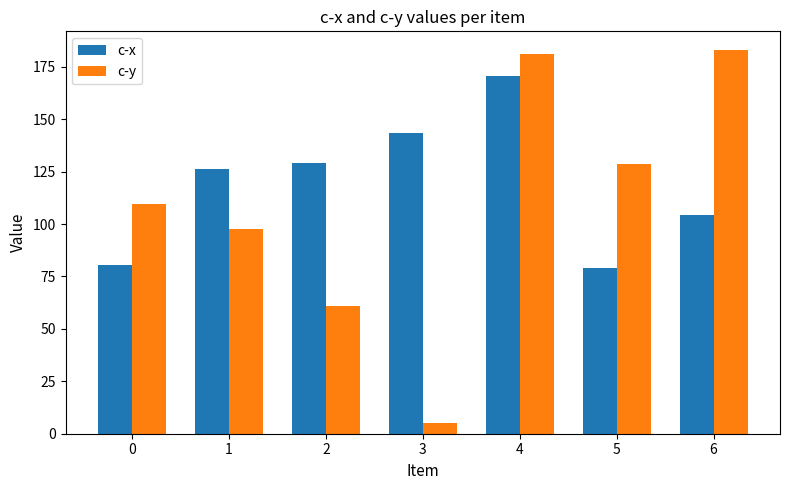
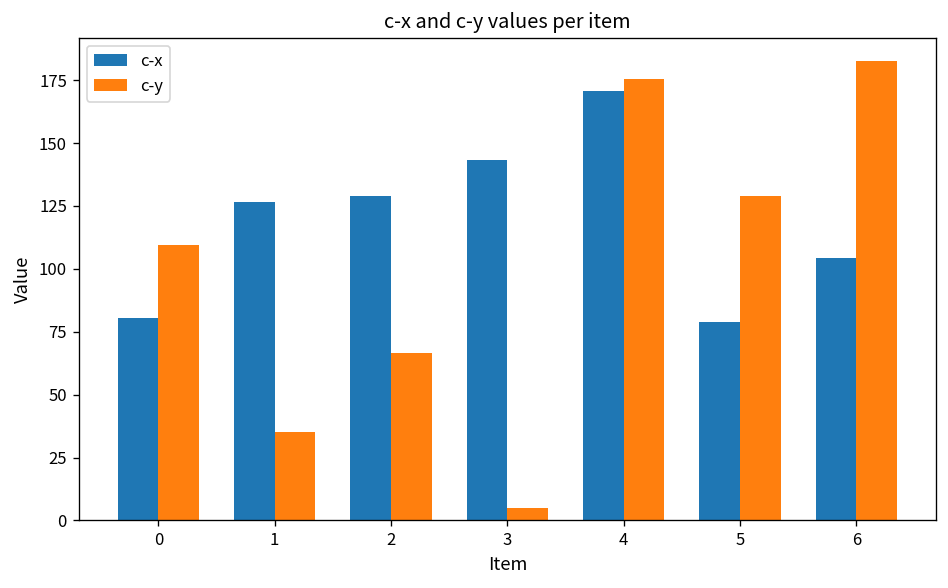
  {
    "c-x": {
      "0": 80,
      "1": 126,
      "2": 129,
      "3": 143,
      "4": 171,
      "5": 79,
      "6": 104
    },
    "c-y": {
      "0": 109,
-     "1": 98,
-     "2": 61,
+     "1": 35,
+     "2": 67,
      "3": 5,
-     "4": 181,
+     "4": 176,
      "5": 129,
      "6": 183
    }
  }
